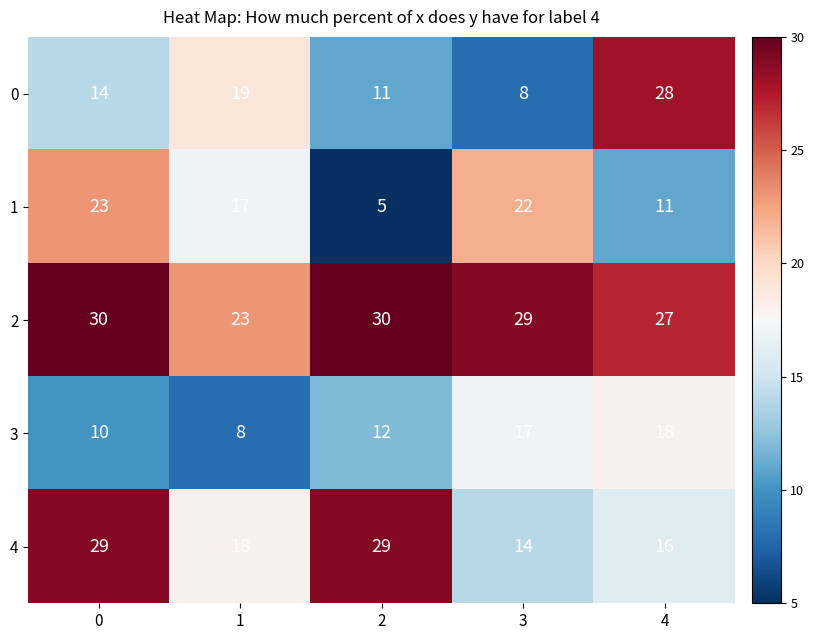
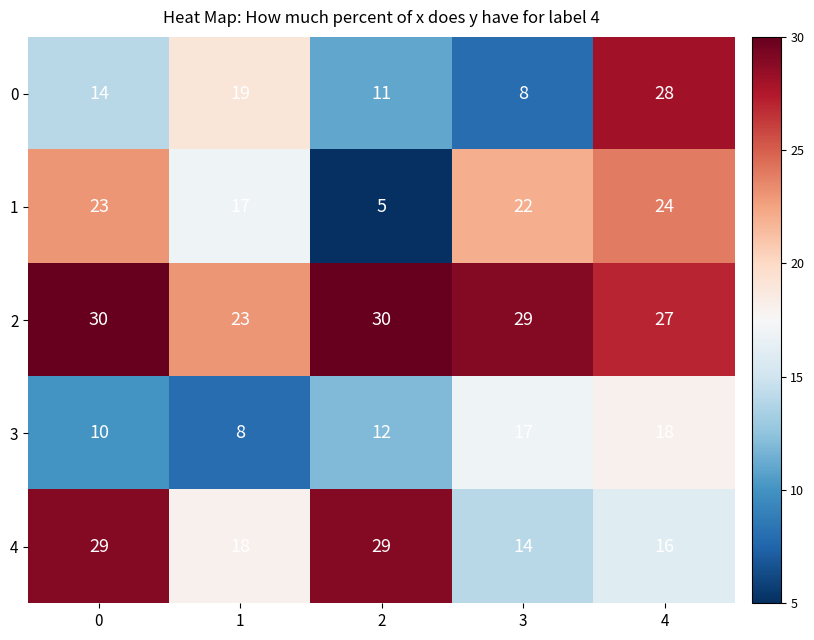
  {
    "0": {
      "0": 14,
      "2": 11,
      "3": 8,
      "4": 28
    },
    "1": {
      "0": 23,
      "2": 5,
      "3": 22,
-     "4": 11
+     "4": 24
    },
    "2": {
      "0": 30,
      "1": 23,
      "2": 30,
      "3": 29,
      "4": 27
    },
    "3": {
      "0": 10,
      "1": 8,
      "2": 12
    },
    "4": {
      "0": 29,
      "2": 29,
      "3": 14
    }
  }
